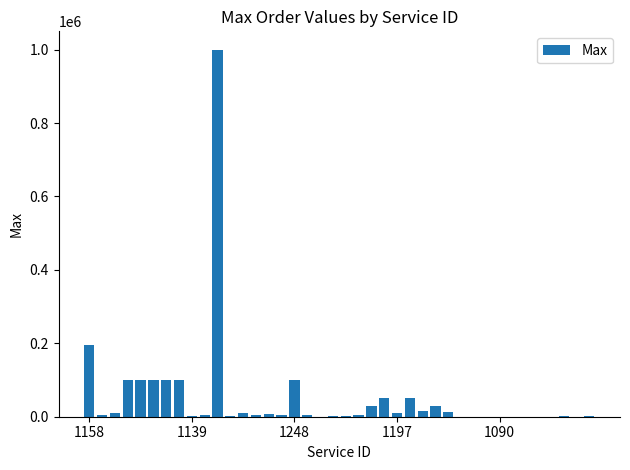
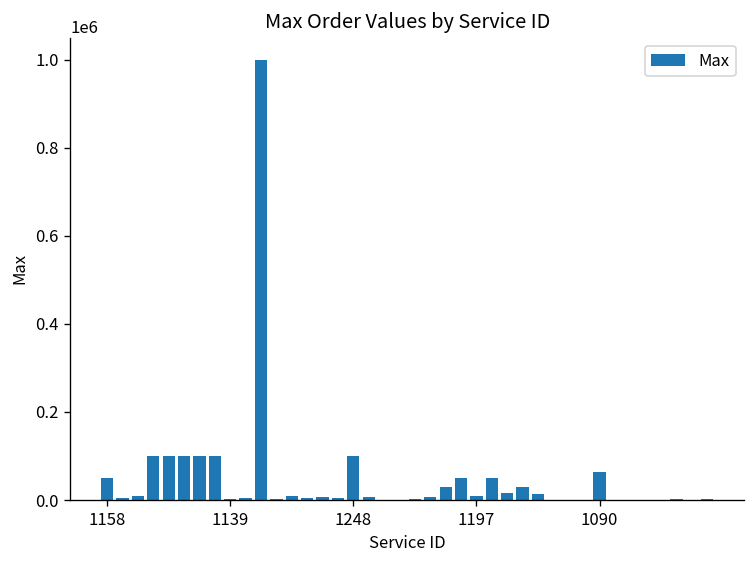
  {
-   "1158": 200000,
+   "1158": 50000,
    "1248": 100000,
    "1197": 10000,
-   "1090": 0
+   "1090": 60000
  }
